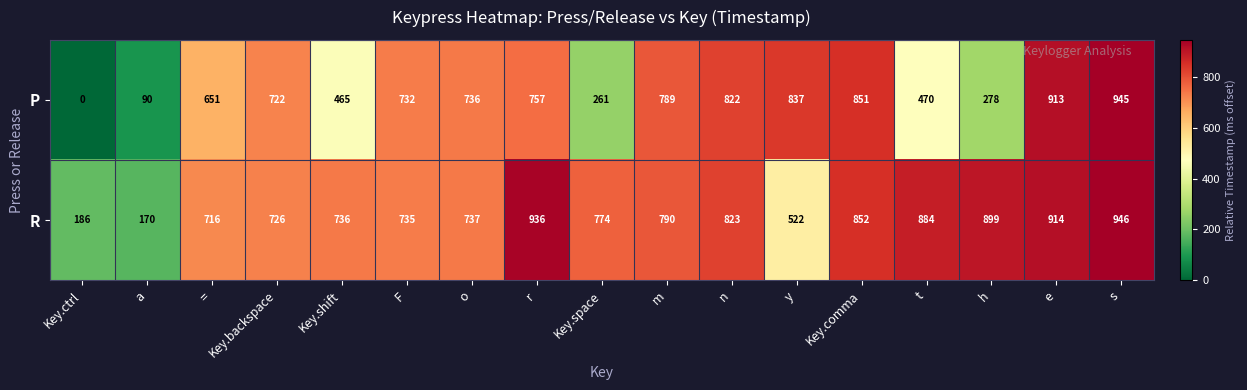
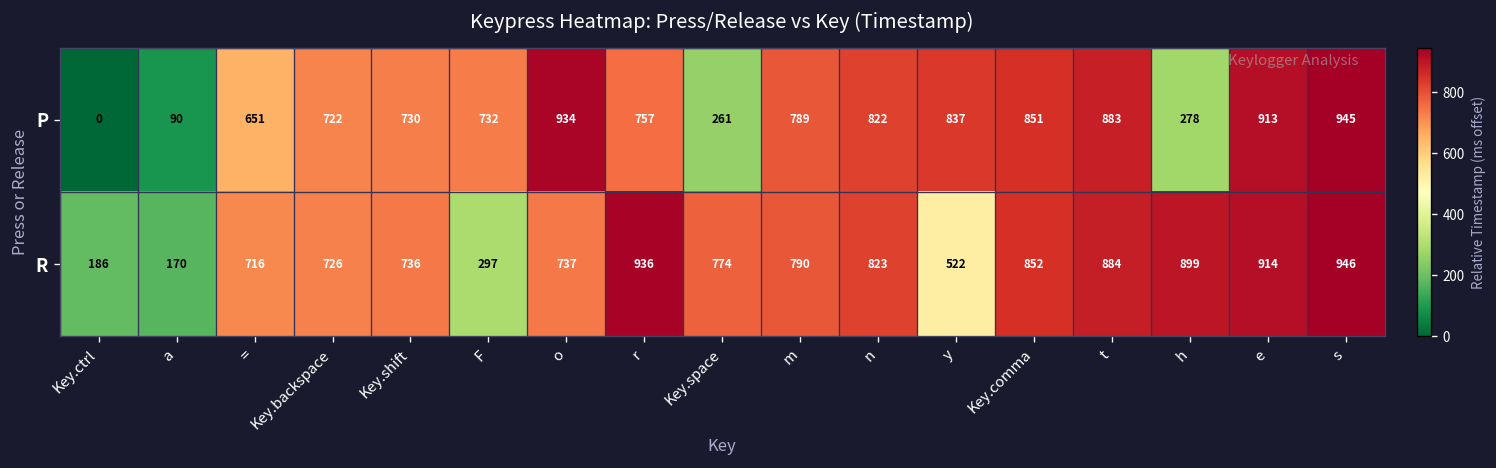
  {
    "P": {
      "Key.ctrl": 0,
      "a": 90,
      "=": 651,
      "Key.backspace": 722,
-     "Key.shift": 465,
+     "Key.shift": 730,
      "F": 732,
-     "o": 736,
+     "o": 934,
      "r": 757,
      "Key.space": 261,
      "m": 789,
      "n": 822,
      "y": 837,
      "Key.comma": 851,
-     "t": 470,
+     "t": 883,
      "h": 278,
      "s": 945
    },
    "R": {
      "Key.ctrl": 186,
      "a": 170,
      "=": 716,
      "Key.backspace": 726,
      "Key.shift": 736,
-     "F": 735,
+     "F": 297,
      "o": 737,
      "r": 936,
      "Key.space": 774,
      "m": 790,
      "n": 823,
      "y": 522,
      "Key.comma": 852,
      "t": 884,
      "h": 899,
      "e": 914,
      "s": 946
    }
  }
